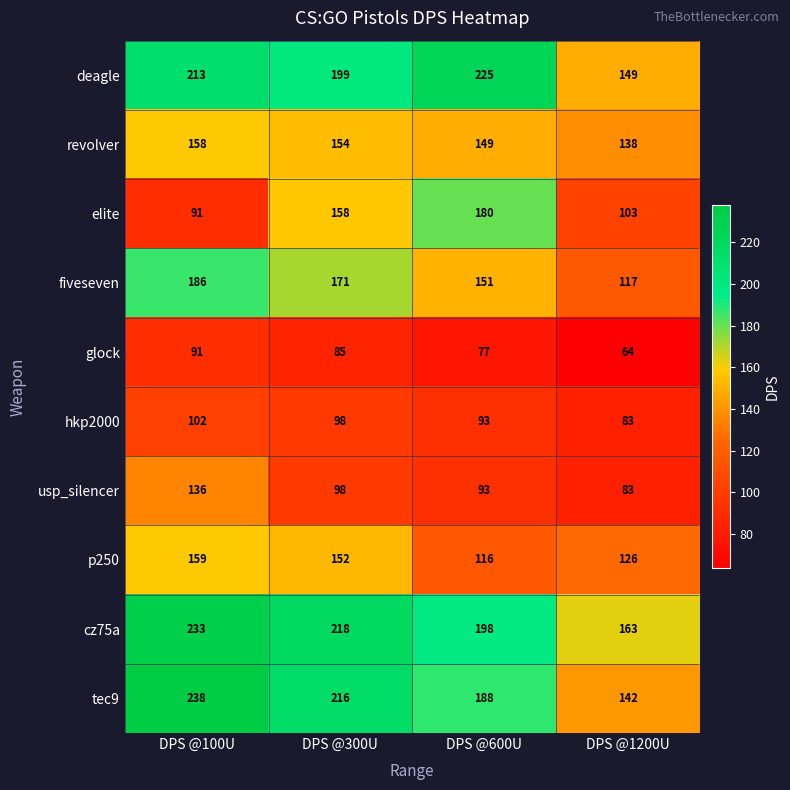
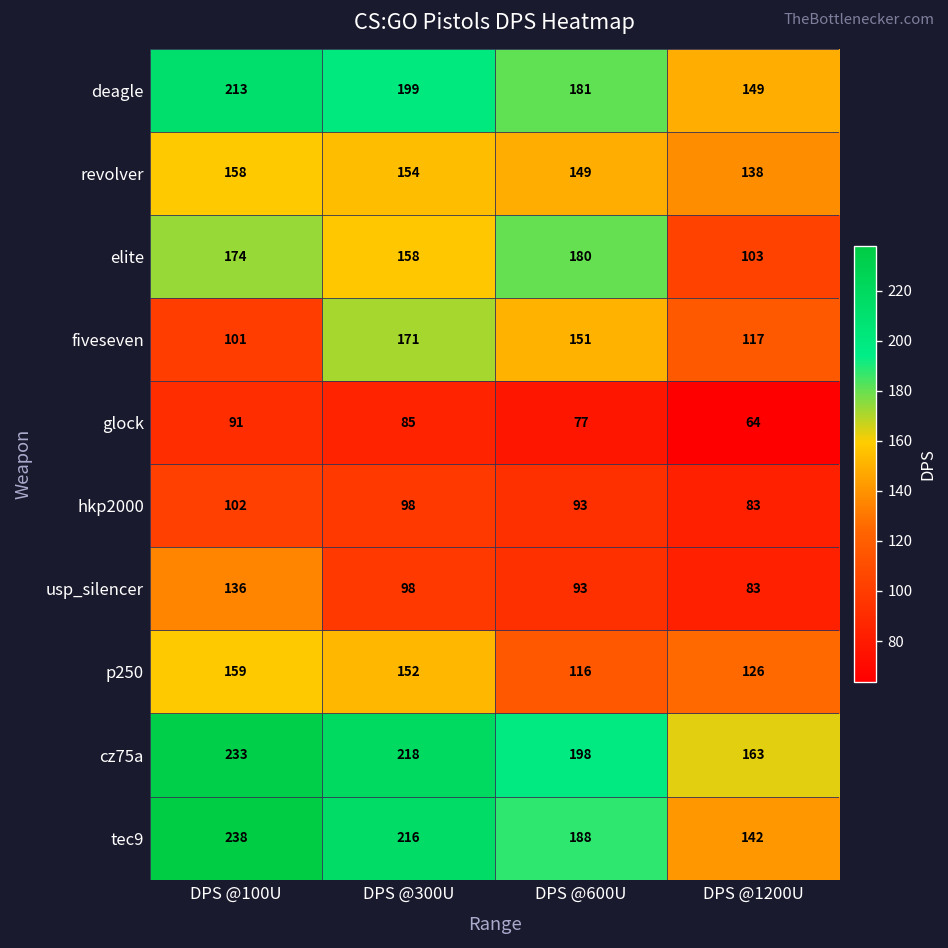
  {
    "deagle": {
      "DPS @100U": 213,
      "DPS @300U": 199,
-     "DPS @600U": 225,
+     "DPS @600U": 181,
      "DPS @1200U": 149
    },
    "revolver": {
      "DPS @100U": 158,
      "DPS @300U": 154,
      "DPS @600U": 149,
      "DPS @1200U": 138
    },
    "elite": {
-     "DPS @100U": 91,
+     "DPS @100U": 174,
      "DPS @300U": 158,
      "DPS @600U": 180,
      "DPS @1200U": 103
    },
    "fiveseven": {
-     "DPS @100U": 186,
+     "DPS @100U": 101,
      "DPS @300U": 171,
      "DPS @600U": 151,
      "DPS @1200U": 117
    },
    "glock": {
      "DPS @100U": 91,
      "DPS @300U": 85,
      "DPS @600U": 77,
      "DPS @1200U": 64
    },
    "hkp2000": {
      "DPS @100U": 102,
      "DPS @300U": 98,
      "DPS @600U": 93,
      "DPS @1200U": 83
    },
    "usp_silencer": {
      "DPS @100U": 136,
      "DPS @300U": 98,
      "DPS @600U": 93,
      "DPS @1200U": 83
    },
    "p250": {
      "DPS @100U": 159,
      "DPS @300U": 152,
      "DPS @600U": 116,
      "DPS @1200U": 126
    },
    "cz75a": {
      "DPS @100U": 233,
      "DPS @300U": 218,
      "DPS @600U": 198,
      "DPS @1200U": 163
    },
    "tec9": {
      "DPS @100U": 238,
      "DPS @300U": 216,
      "DPS @600U": 188,
      "DPS @1200U": 142
    }
  }
